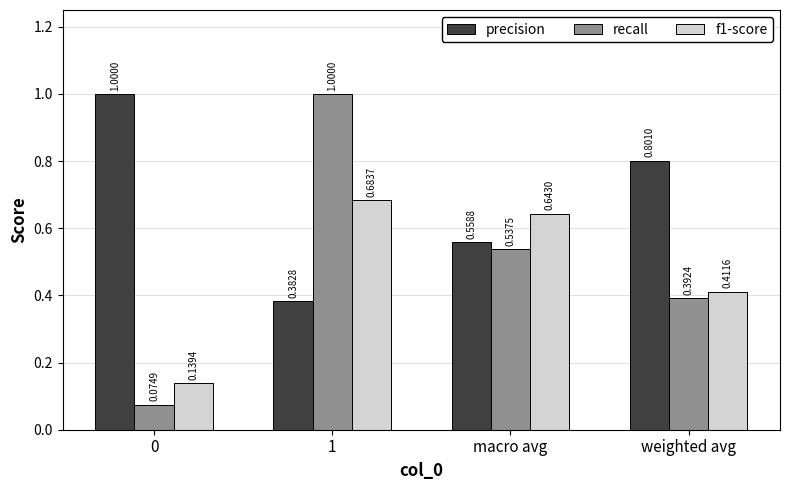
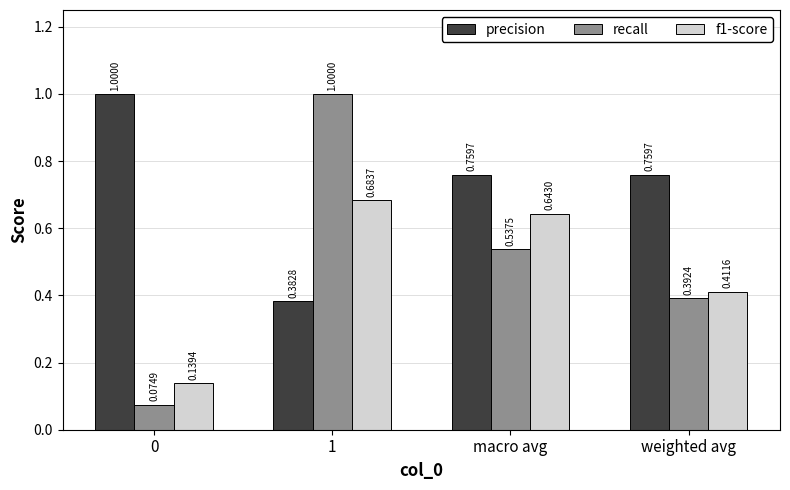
  {
    "precision": {
      "0": 1.0000,
      "1": 0.3828,
-     "macro avg": 0.5588,
-     "weighted avg": 0.8010
+     "macro avg": 0.7597,
+     "weighted avg": 0.7597
    },
    "recall": {
      "0": 0.0749,
      "1": 1.0000,
      "macro avg": 0.5375,
      "weighted avg": 0.3924
    },
    "f1-score": {
      "0": 0.1394,
      "1": 0.6837,
      "macro avg": 0.6430,
      "weighted avg": 0.4116
    }
  }
